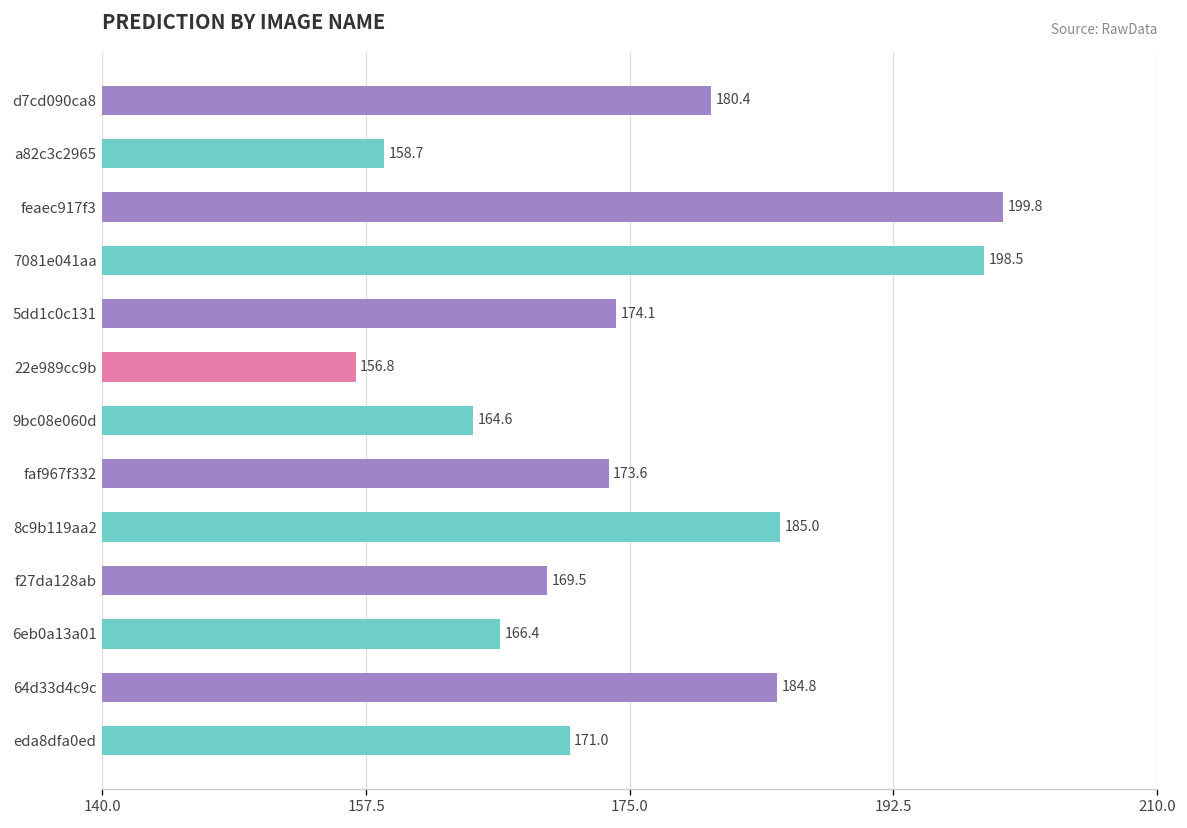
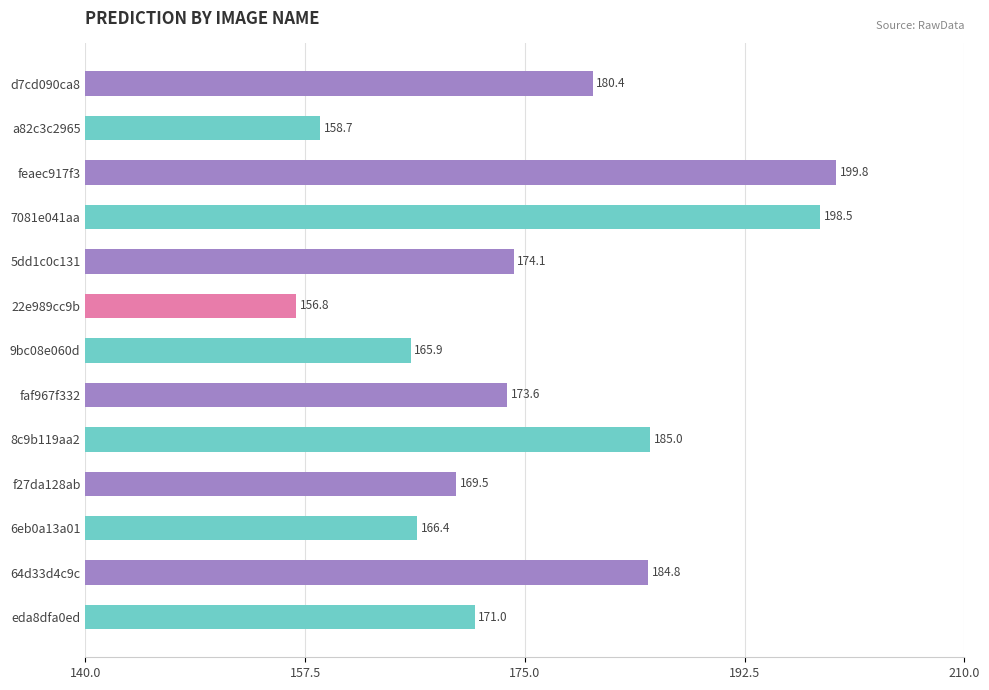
  {
-   "9bc08e060d": 164.6
+   "9bc08e060d": 165.9
  }
